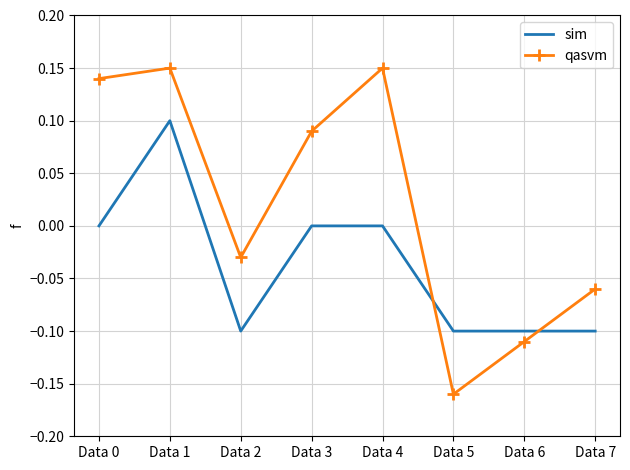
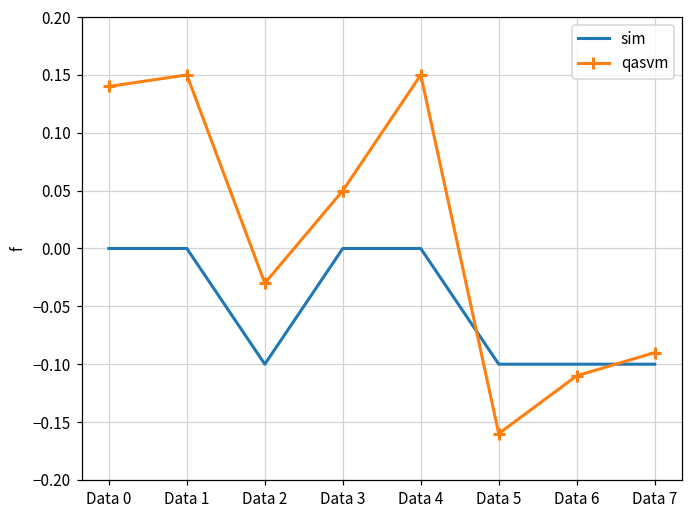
  {
    "sim": {
      "Data 0": 0.0,
-     "Data 1": 0.1,
+     "Data 1": 0.0,
      "Data 2": -0.1,
      "Data 3": 0.0,
      "Data 4": 0.0,
      "Data 5": -0.1,
      "Data 6": -0.1,
      "Data 7": -0.1
    },
    "qasvm": {
      "Data 0": 0.14,
      "Data 1": 0.15,
      "Data 2": -0.03,
-     "Data 3": 0.09,
+     "Data 3": 0.05,
      "Data 4": 0.15,
      "Data 5": -0.16,
      "Data 6": -0.11,
-     "Data 7": -0.06
+     "Data 7": -0.09
    }
  }
